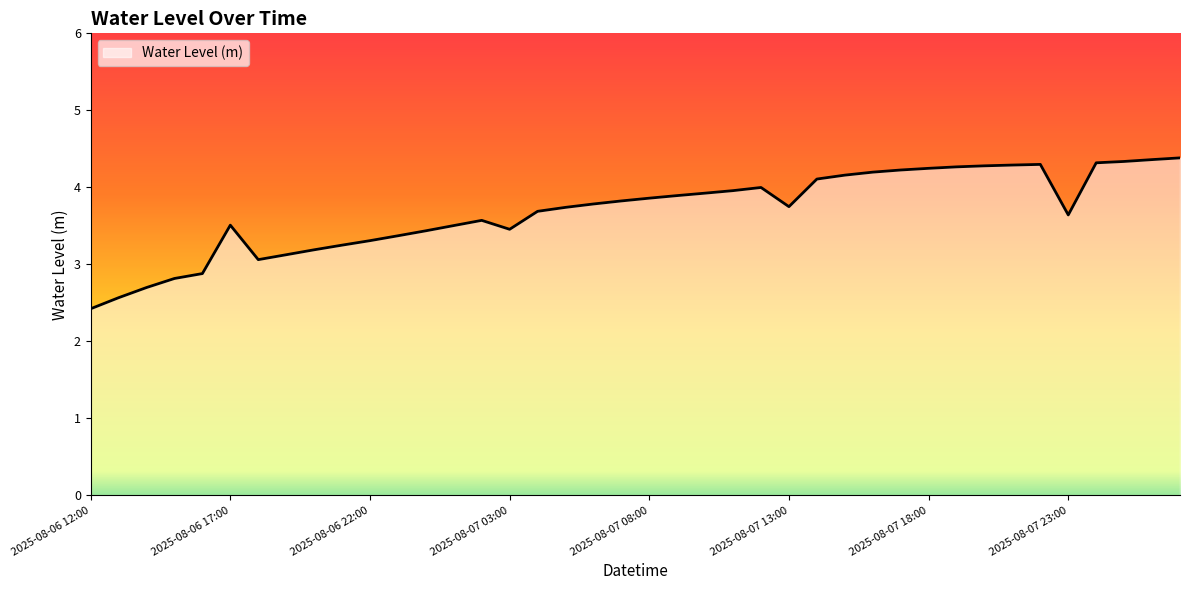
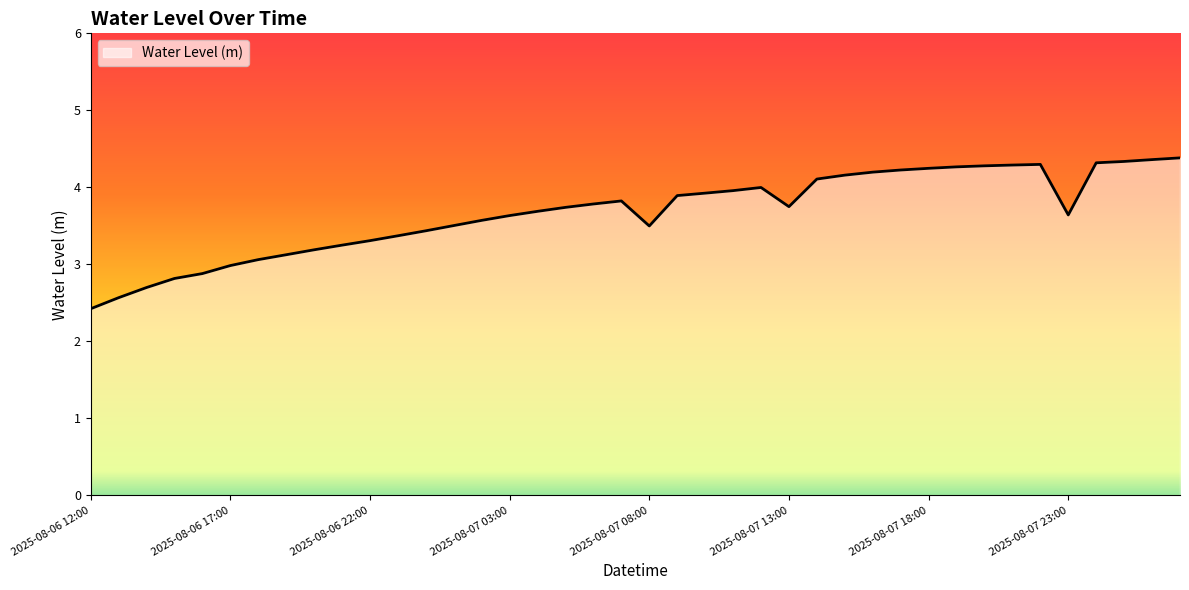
  {
    "2025-08-06 12:00": 2.4,
-   "2025-08-06 17:00": 3.5,
+   "2025-08-06 17:00": 3.0,
    "2025-08-06 22:00": 3.3,
-   "2025-08-07 03:00": 3.5,
-   "2025-08-07 08:00": 3.9,
+   "2025-08-07 03:00": 3.6,
+   "2025-08-07 08:00": 3.5,
    "2025-08-07 13:00": 3.7,
    "2025-08-07 18:00": 4.2,
    "2025-08-07 23:00": 3.6
  }
